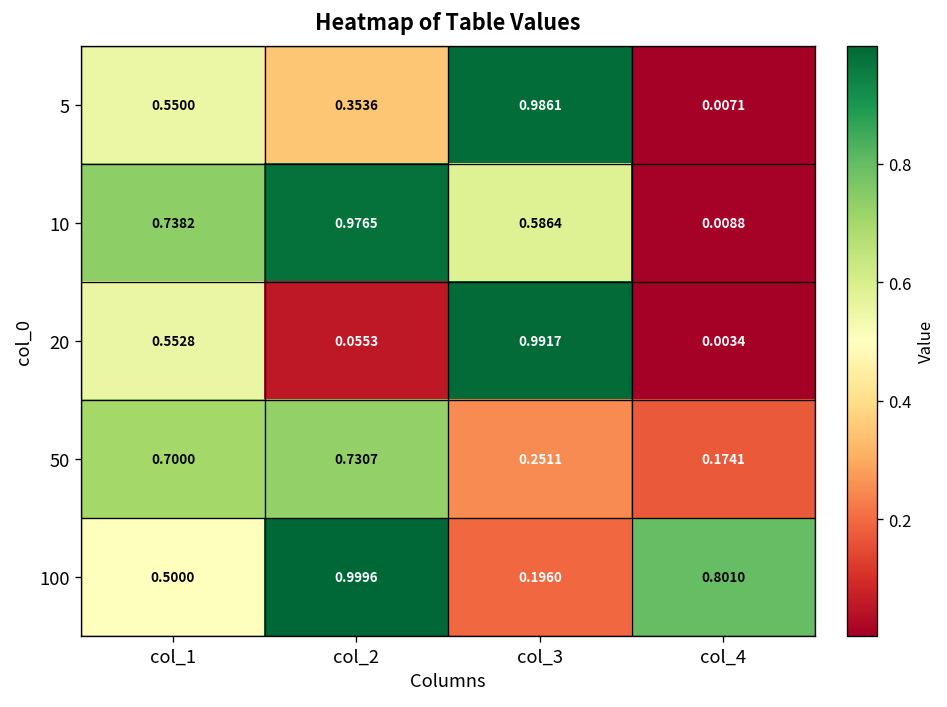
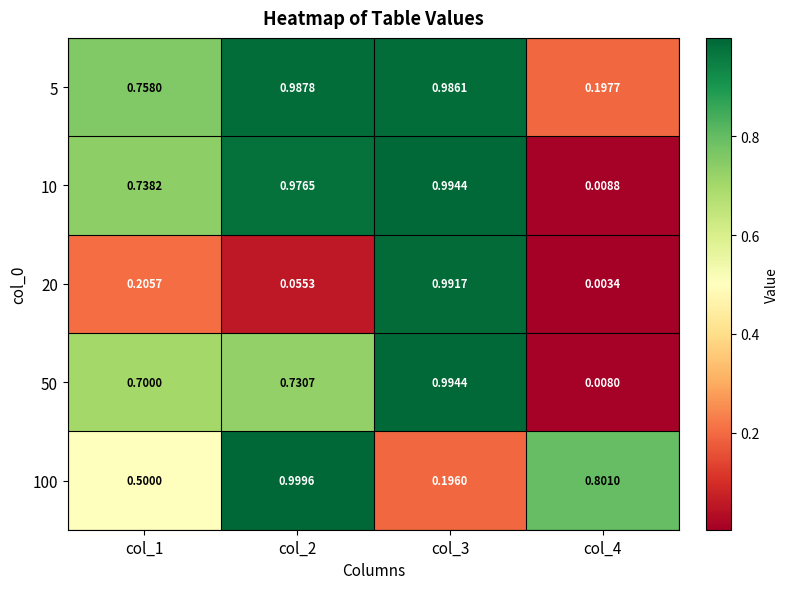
  {
    "5": {
-     "col_1": 0.5500,
-     "col_2": 0.3536,
+     "col_1": 0.7580,
+     "col_2": 0.9878,
      "col_3": 0.9861,
-     "col_4": 0.0071
+     "col_4": 0.1977
    },
    "10": {
      "col_1": 0.7382,
      "col_2": 0.9765,
-     "col_3": 0.5864,
+     "col_3": 0.9944,
      "col_4": 0.0088
    },
    "20": {
-     "col_1": 0.5528,
+     "col_1": 0.2057,
      "col_2": 0.0553,
      "col_3": 0.9917,
      "col_4": 0.0034
    },
    "50": {
      "col_1": 0.7000,
      "col_2": 0.7307,
-     "col_3": 0.2511,
-     "col_4": 0.1741
+     "col_3": 0.9944,
+     "col_4": 0.0080
    },
    "100": {
      "col_1": 0.5000,
      "col_2": 0.9996,
      "col_3": 0.1960,
      "col_4": 0.8010
    }
  }
